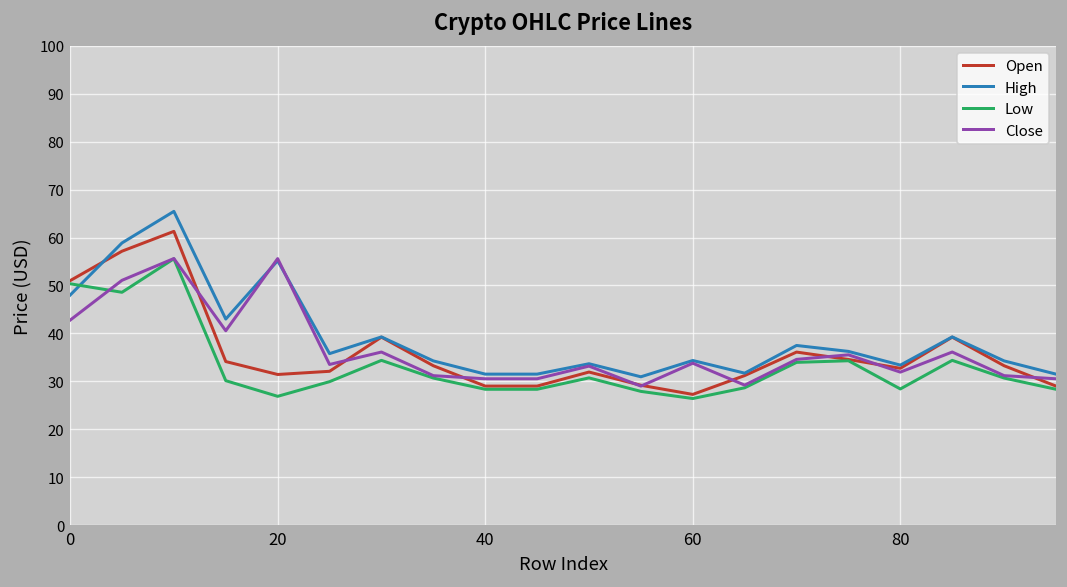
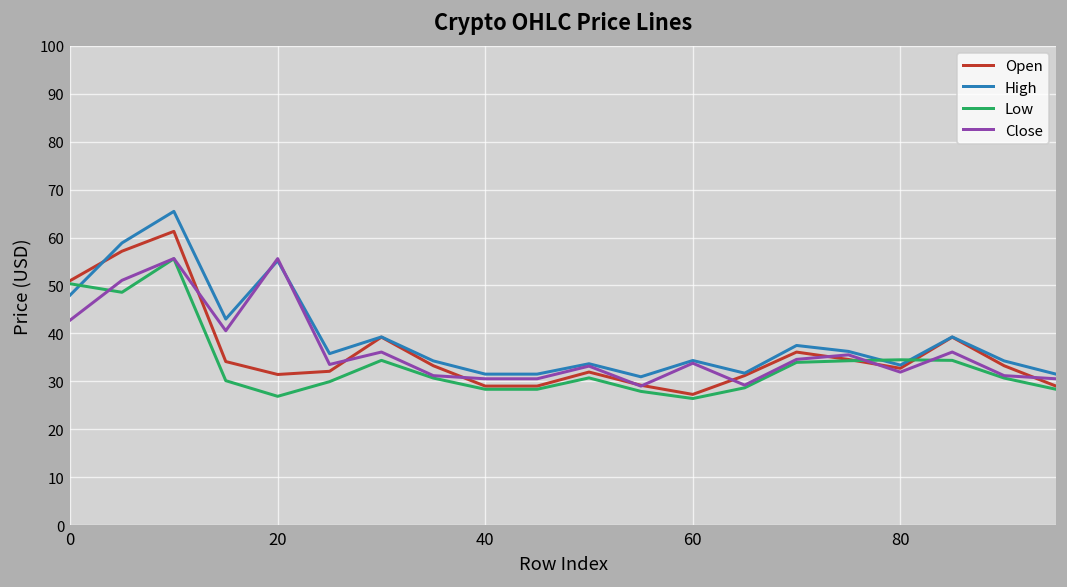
  {
    "Open": {
      "0": 51,
      "20": 31,
      "40": 29,
      "60": 27,
      "80": 33
    },
    "High": {
      "0": 48,
      "40": 32,
      "80": 33
    },
    "Low": {
      "0": 50,
      "20": 27,
      "40": 28,
      "60": 26,
-     "80": 28
+     "80": 35
    },
    "Close": {
      "0": 43,
      "40": 31,
      "80": 32
    }
  }
